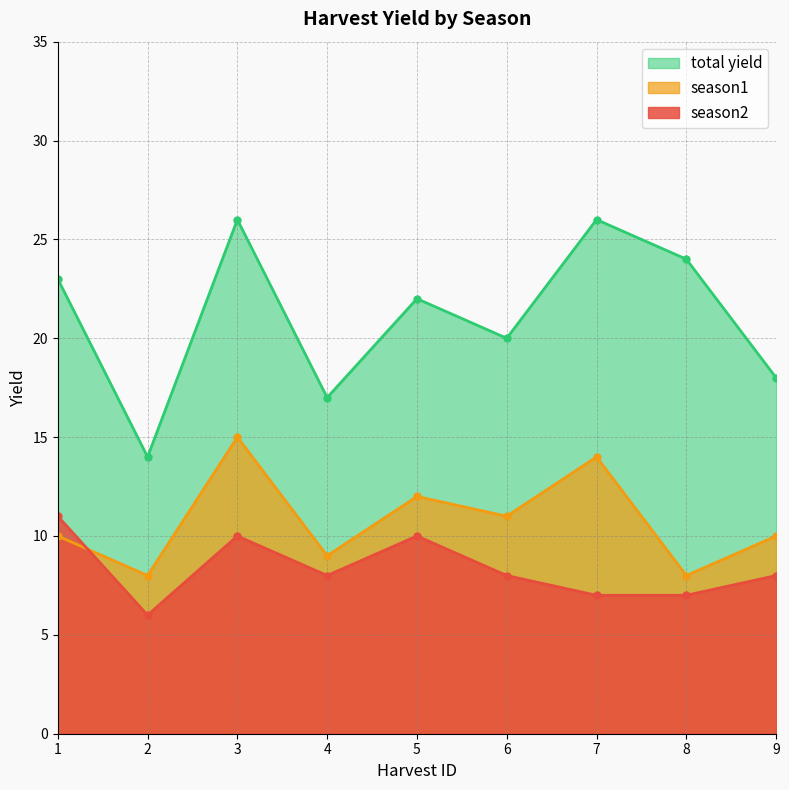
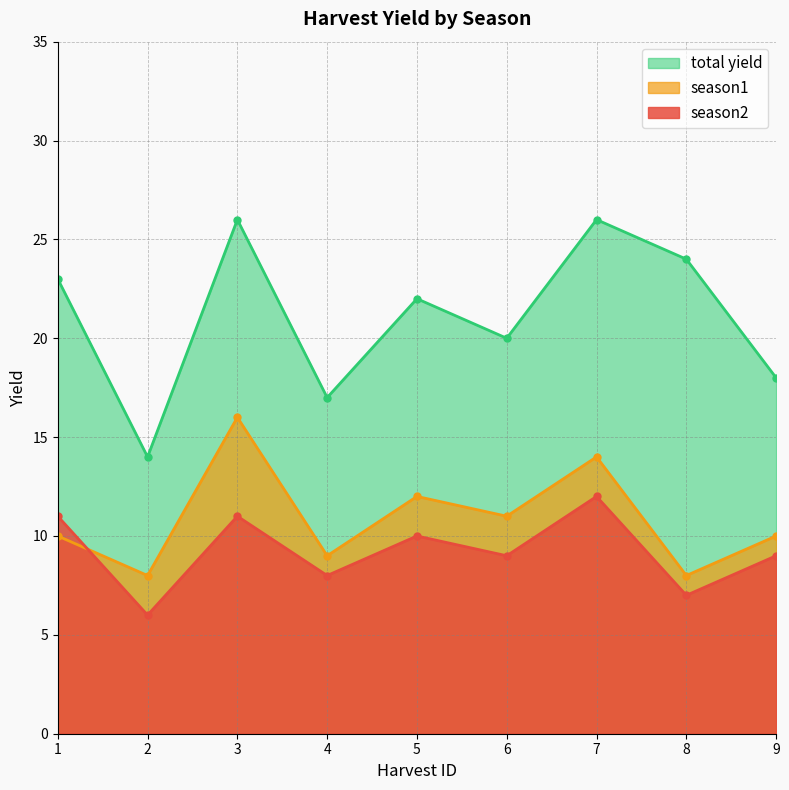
  {
    "total yield": {
      "1": 23,
      "2": 14,
      "3": 26,
      "4": 17,
      "5": 22,
      "6": 20,
      "7": 26,
      "8": 24,
      "9": 18
    },
    "season1": {
      "1": 10,
      "2": 8,
-     "3": 15,
+     "3": 16,
      "4": 9,
      "5": 12,
      "6": 11,
      "7": 14,
      "8": 8,
      "9": 10
    },
    "season2": {
      "1": 11,
      "2": 6,
-     "3": 10,
+     "3": 11,
      "4": 8,
      "5": 10,
-     "6": 8,
-     "7": 7,
+     "6": 9,
+     "7": 12,
      "8": 7,
-     "9": 8
+     "9": 9
    }
  }
